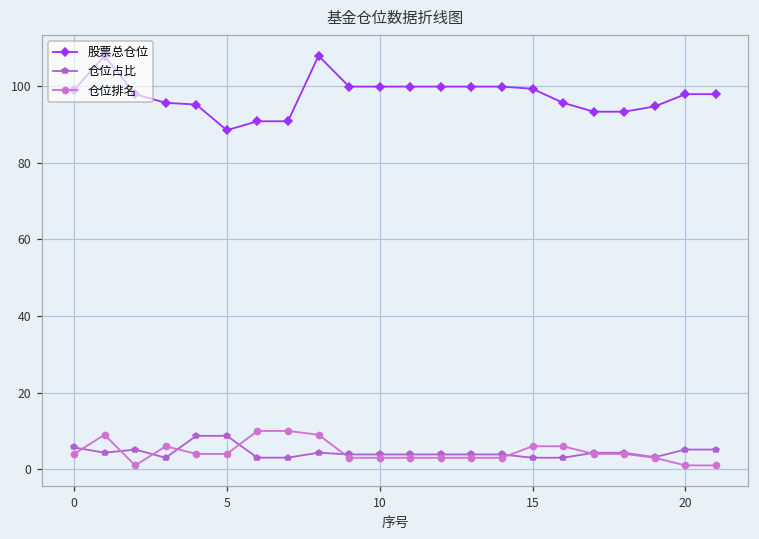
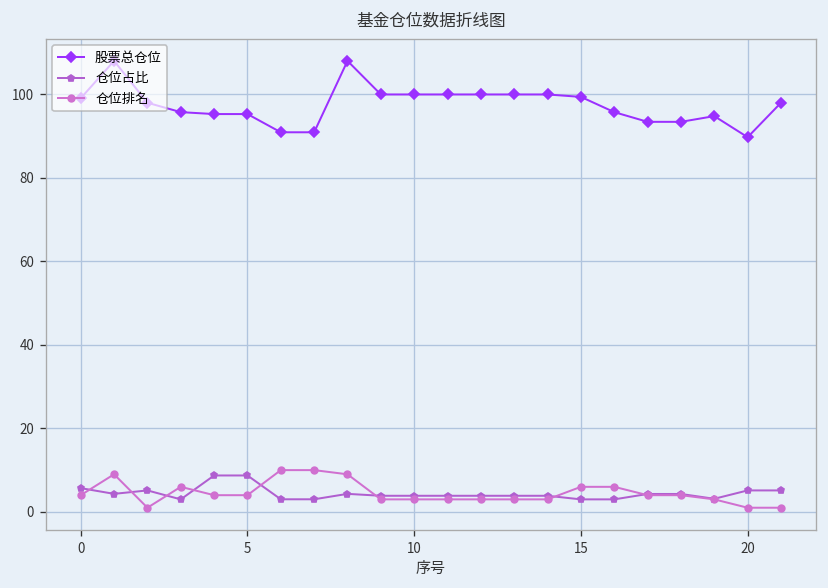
  {
    "股票总仓位": {
-     "5": 89,
+     "5": 95,
      "10": 100,
      "15": 99,
-     "20": 98
+     "20": 90
    }
  }
